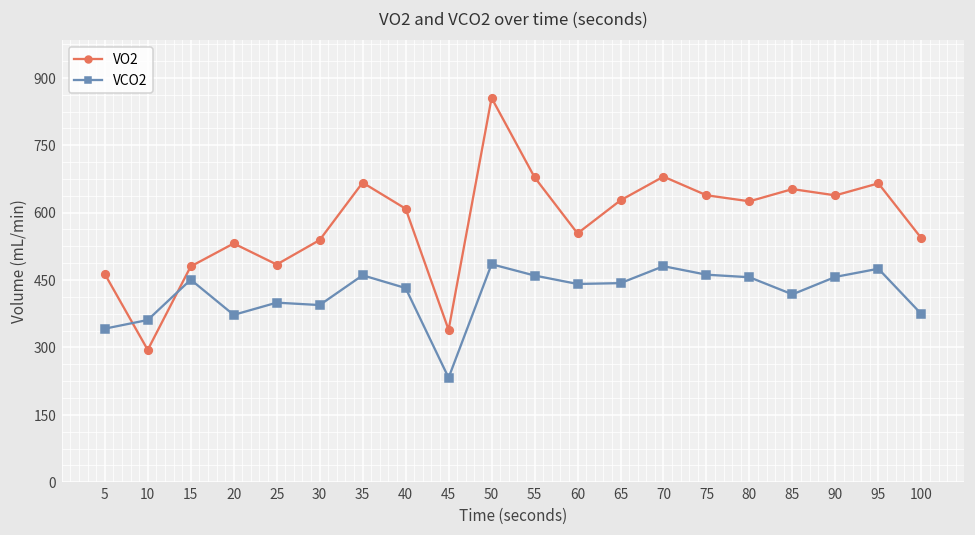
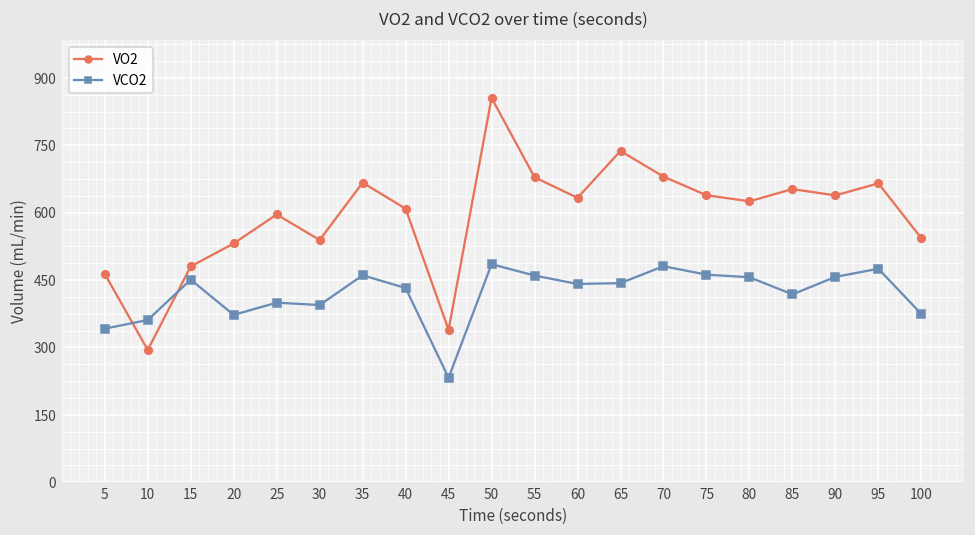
  {
    "VO2": {
      "5": 460,
      "10": 290,
      "15": 480,
      "20": 530,
-     "25": 480,
+     "25": 600,
      "30": 540,
      "35": 670,
      "40": 610,
      "45": 340,
      "50": 860,
      "55": 680,
-     "60": 550,
-     "65": 630,
+     "60": 630,
+     "65": 740,
      "70": 680,
      "75": 640,
      "80": 630,
      "85": 650,
      "90": 640,
      "95": 670,
      "100": 540
    },
    "VCO2": {
      "5": 340,
      "10": 360,
      "15": 450,
      "20": 370,
      "25": 400,
      "30": 390,
      "35": 460,
      "40": 430,
      "45": 230,
      "50": 490,
      "55": 460,
      "60": 440,
      "65": 440,
      "70": 480,
      "75": 460,
      "80": 460,
      "85": 420,
      "90": 460,
      "95": 480,
      "100": 370
    }
  }
